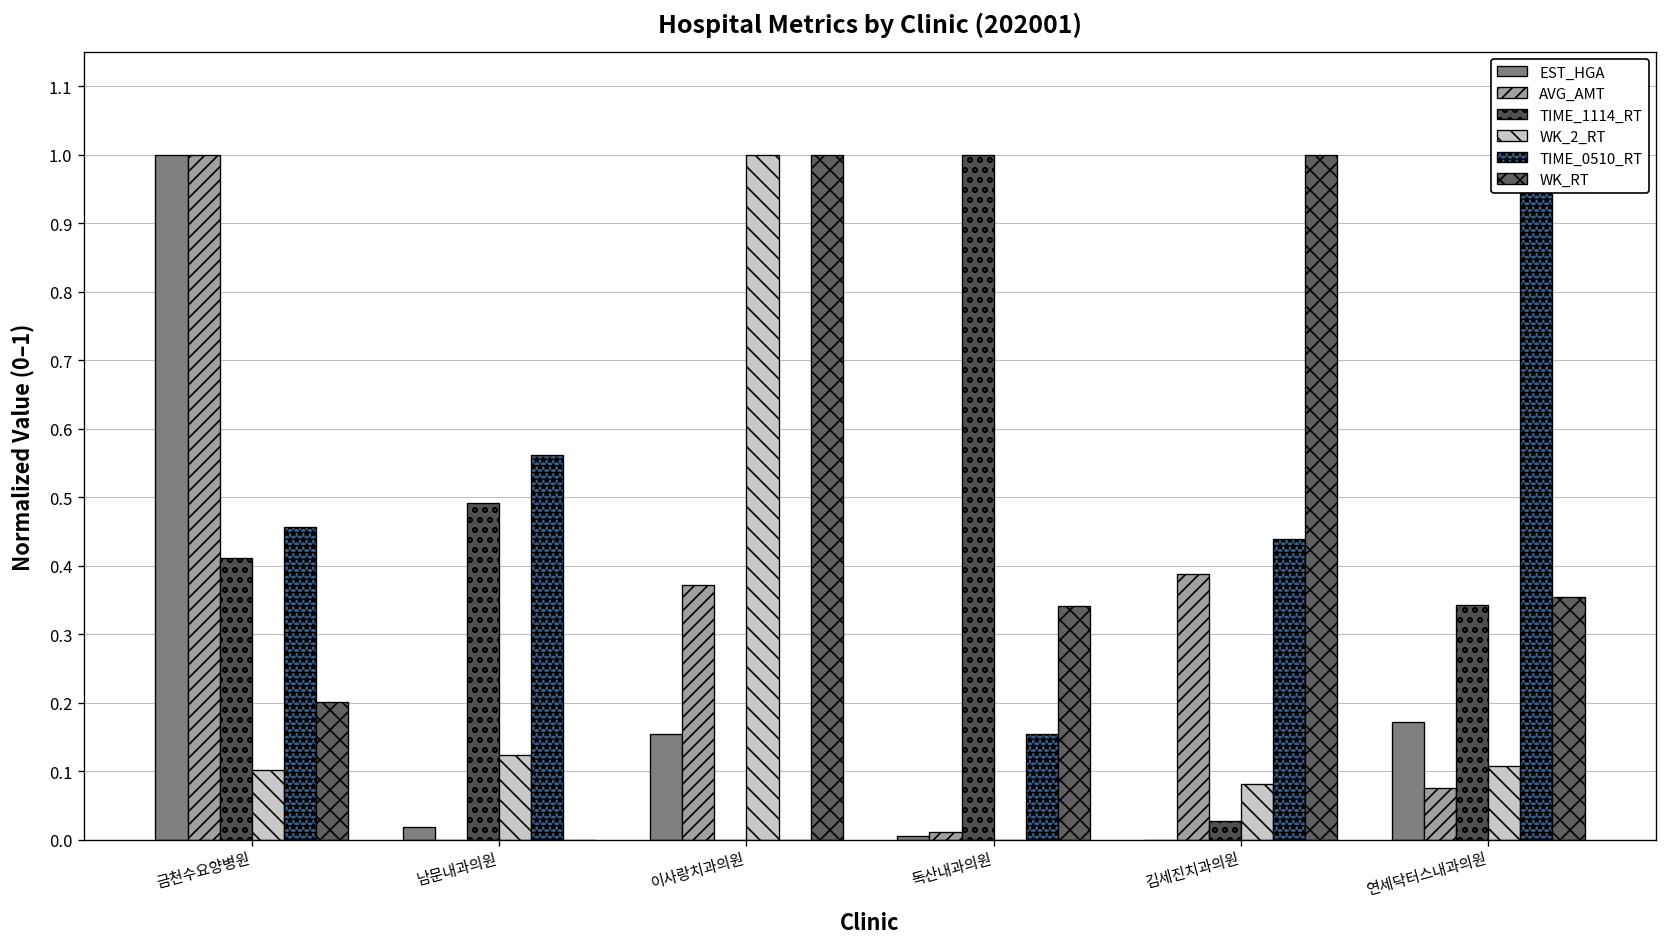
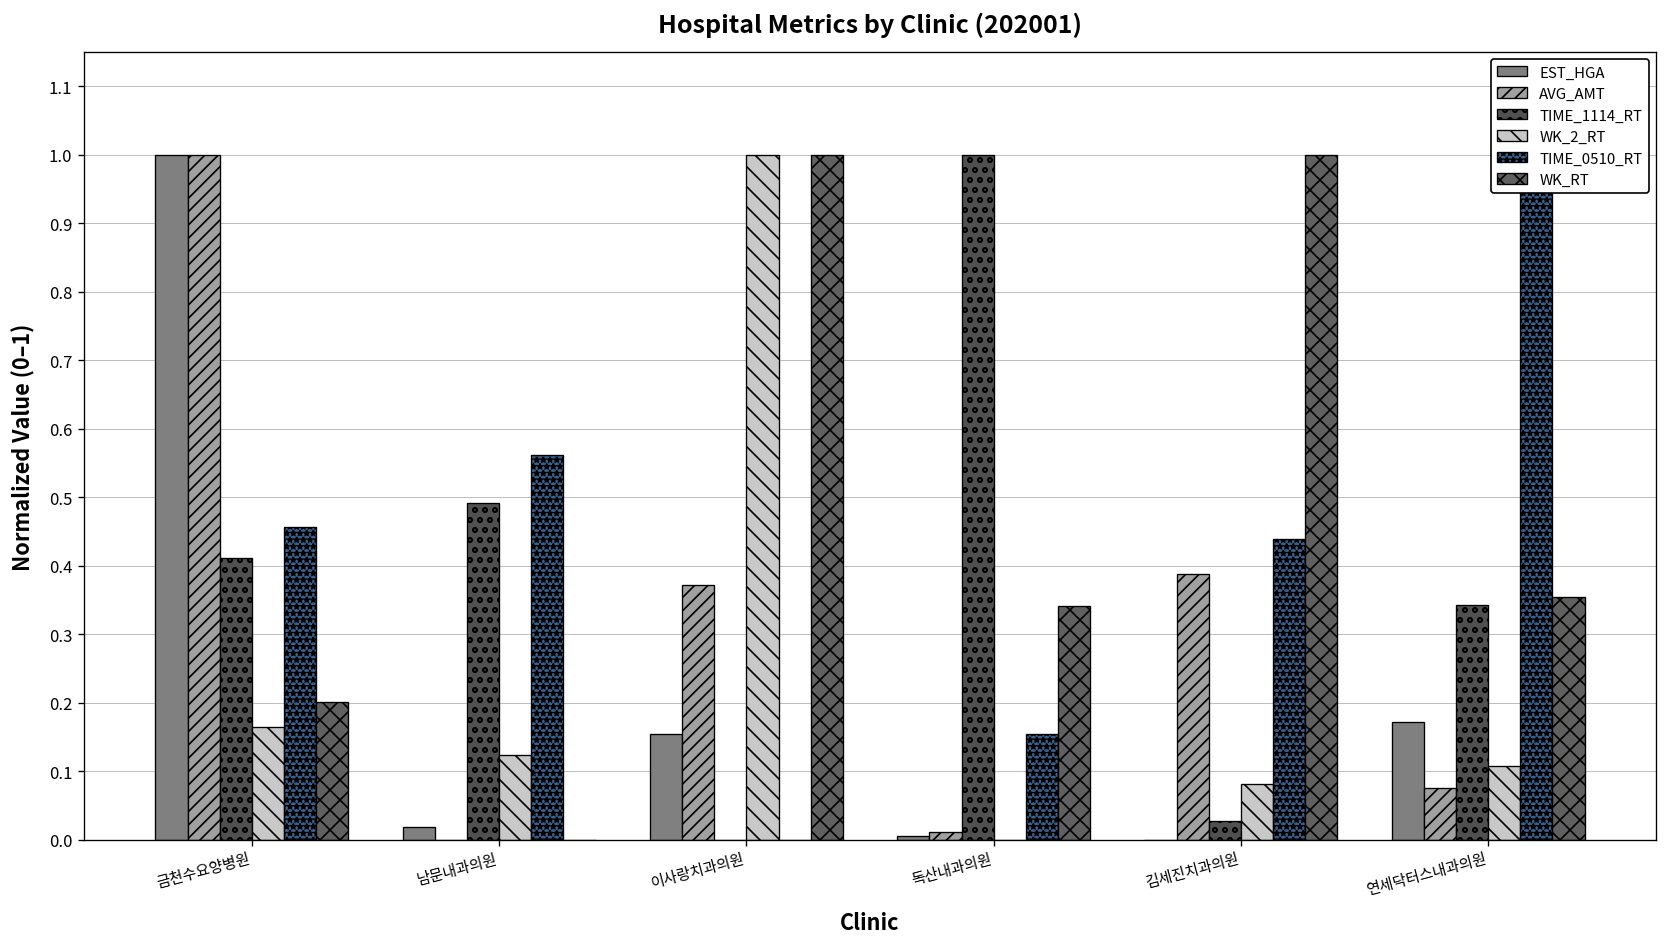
  {
    "WK_2_RT": {
-     "금천수요양병원": 0.10,
+     "금천수요양병원": 0.16,
      "남문내과의원": 0.12,
      "이사랑치과의원": 1.00,
      "독산내과의원": 0.00,
      "김세진치과의원": 0.08,
      "연세닥터스내과의원": 0.11
    }
  }
